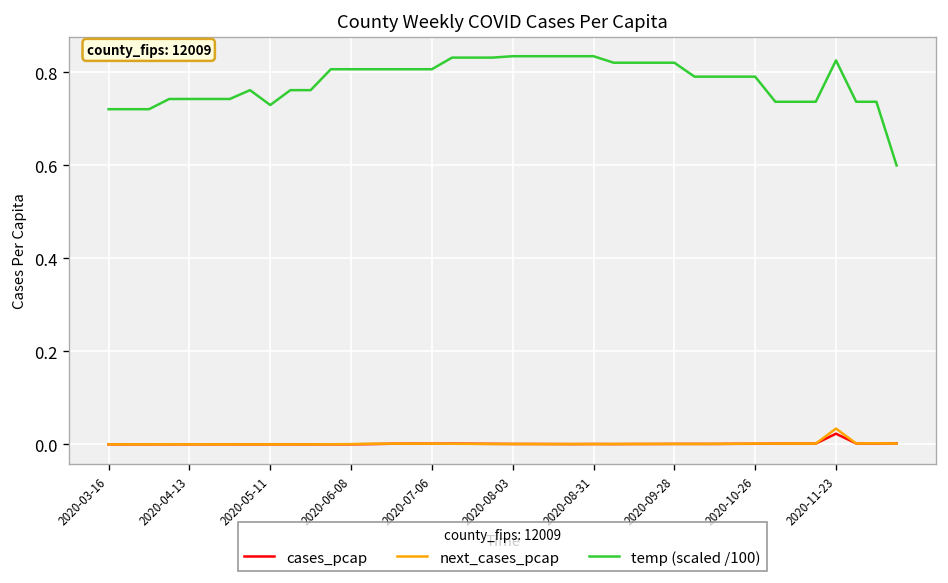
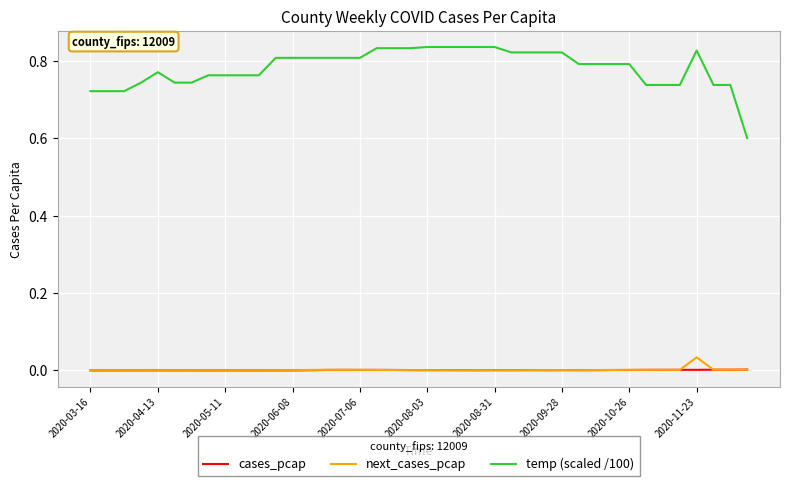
  {
    "cases_pcap": {
-     "2020-11-23": 0.02
+     "2020-11-23": 0.00
    },
    "next_cases_pcap": {
      "2020-11-23": 0.03
    },
    "temp (scaled /100)": {
      "2020-03-16": 0.72,
-     "2020-04-13": 0.74,
-     "2020-05-11": 0.73,
+     "2020-04-13": 0.77,
+     "2020-05-11": 0.76,
      "2020-06-08": 0.81,
      "2020-07-06": 0.81,
      "2020-08-03": 0.84,
      "2020-08-31": 0.84,
      "2020-09-28": 0.82,
      "2020-10-26": 0.79,
      "2020-11-23": 0.83
    }
  }
